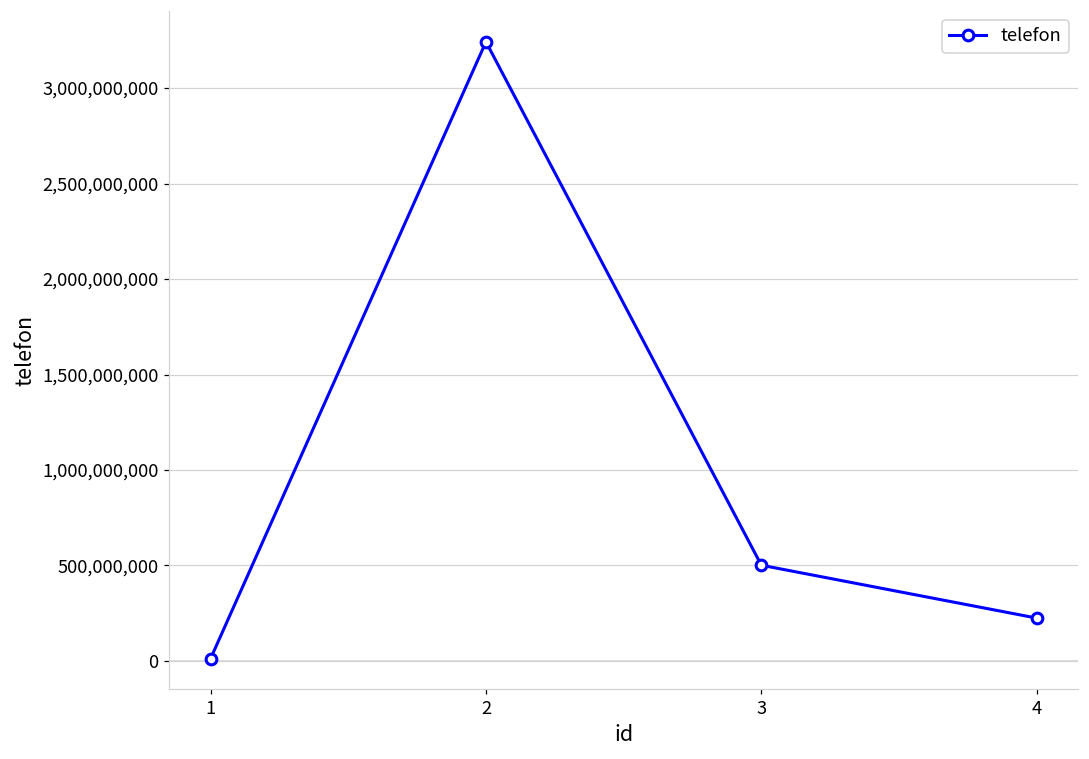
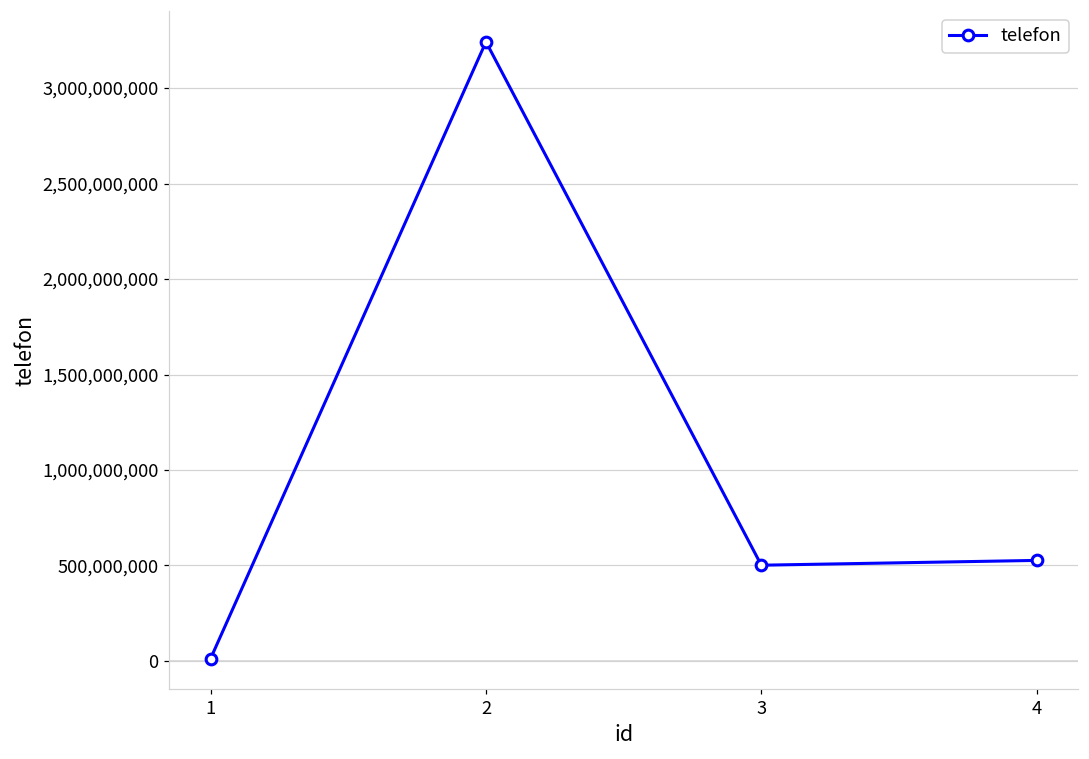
  {
    "1": "10,000,000",
    "2": "3,240,000,000",
    "3": "500,000,000",
-   "4": "220,000,000"
+   "4": "530,000,000"
  }
